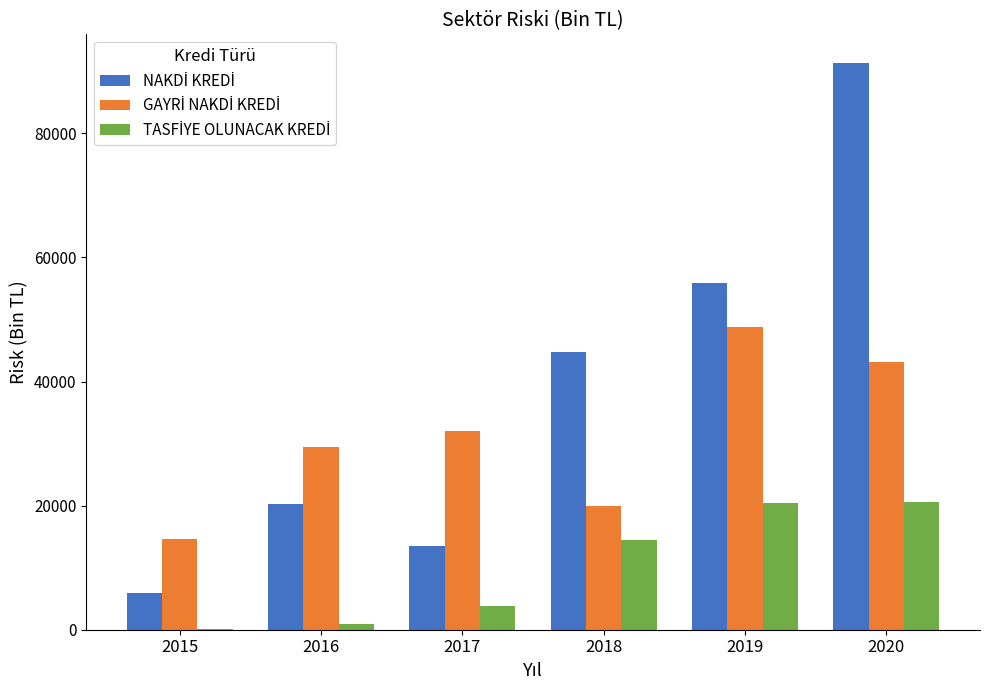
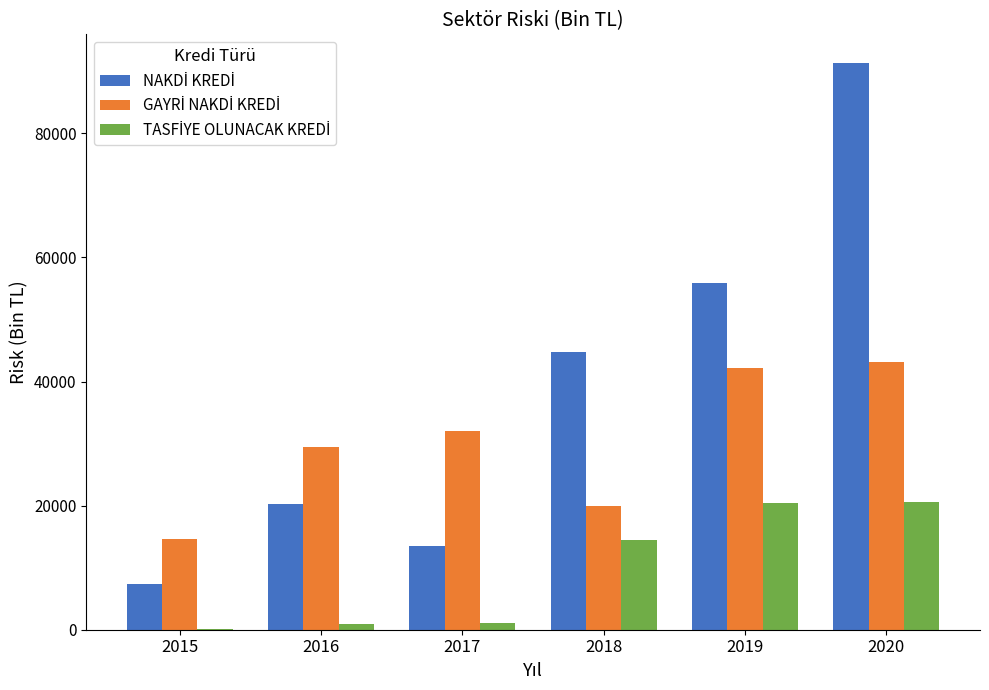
  {
    "NAKDİ KREDİ": {
-     "2015": 6000,
+     "2015": 7000,
      "2016": 20000,
      "2017": 13000,
      "2018": 45000,
      "2019": 56000,
      "2020": 91000
    },
    "GAYRİ NAKDİ KREDİ": {
      "2015": 15000,
      "2016": 29000,
      "2017": 32000,
      "2018": 20000,
-     "2019": 49000,
+     "2019": 42000,
      "2020": 43000
    },
    "TASFİYE OLUNACAK KREDİ": {
      "2016": 1000,
-     "2017": 4000,
+     "2017": 1000,
      "2018": 14000,
      "2019": 20000,
      "2020": 21000
    }
  }
